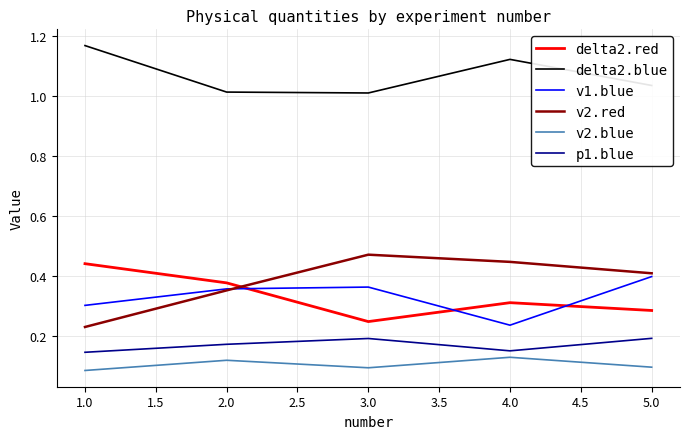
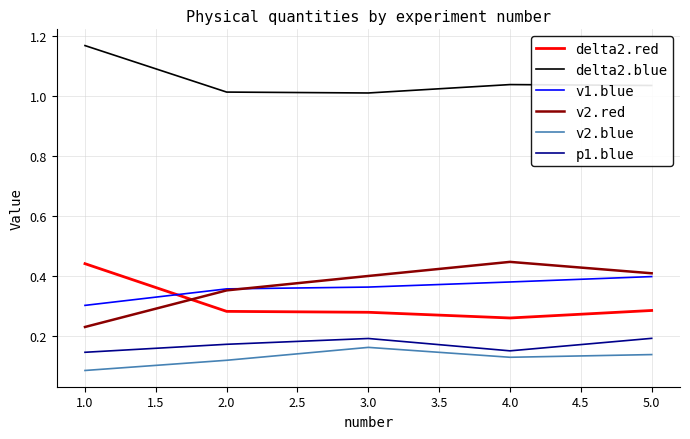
  {
    "delta2.red": {
      "1.0": 0.44,
-     "2.0": 0.38,
-     "3.0": 0.25,
-     "4.0": 0.31,
+     "2.0": 0.28,
+     "3.0": 0.28,
+     "4.0": 0.26,
      "5.0": 0.29
    },
    "delta2.blue": {
      "1.0": 1.17,
      "2.0": 1.01,
      "3.0": 1.01,
-     "4.0": 1.12
+     "4.0": 1.04
    },
    "v1.blue": {
      "1.0": 0.30,
      "3.0": 0.36,
-     "4.0": 0.24,
+     "4.0": 0.38,
      "5.0": 0.40
    },
    "v2.red": {
      "1.0": 0.23,
-     "3.0": 0.47,
+     "3.0": 0.40,
      "4.0": 0.45,
      "5.0": 0.41
    },
    "v2.blue": {
      "1.0": 0.09,
      "2.0": 0.12,
-     "3.0": 0.10,
+     "3.0": 0.16,
      "4.0": 0.13,
-     "5.0": 0.10
+     "5.0": 0.14
    },
    "p1.blue": {
      "1.0": 0.15,
      "2.0": 0.17,
      "3.0": 0.19,
      "4.0": 0.15,
      "5.0": 0.19
    }
  }
